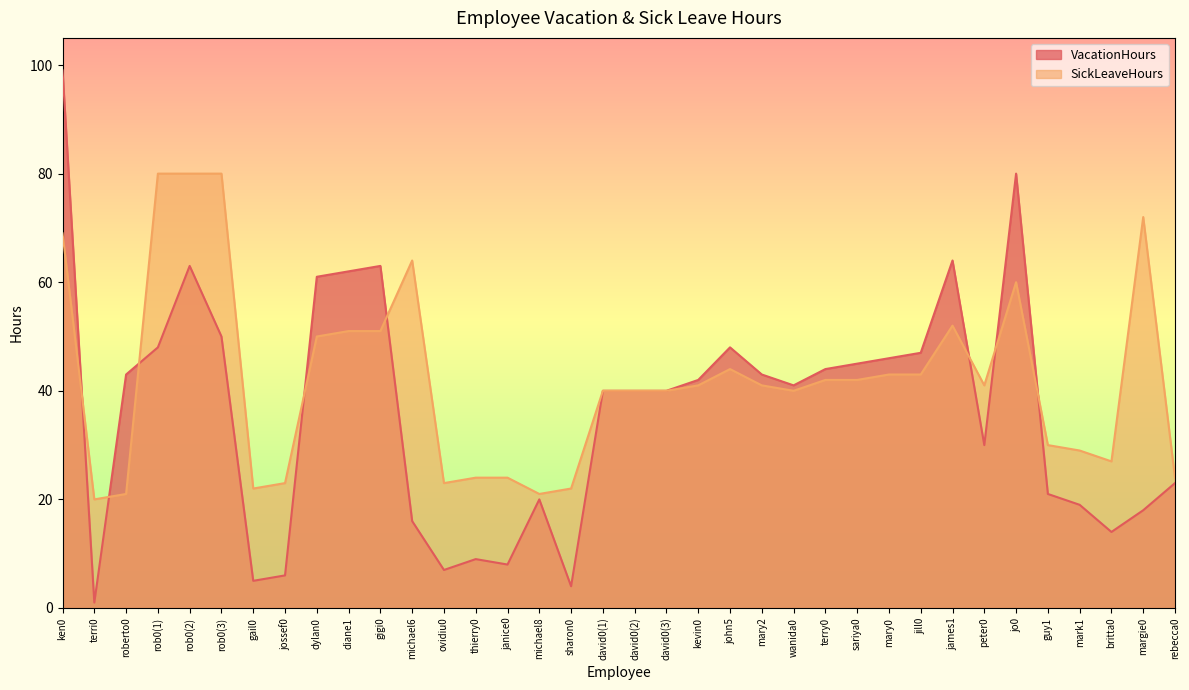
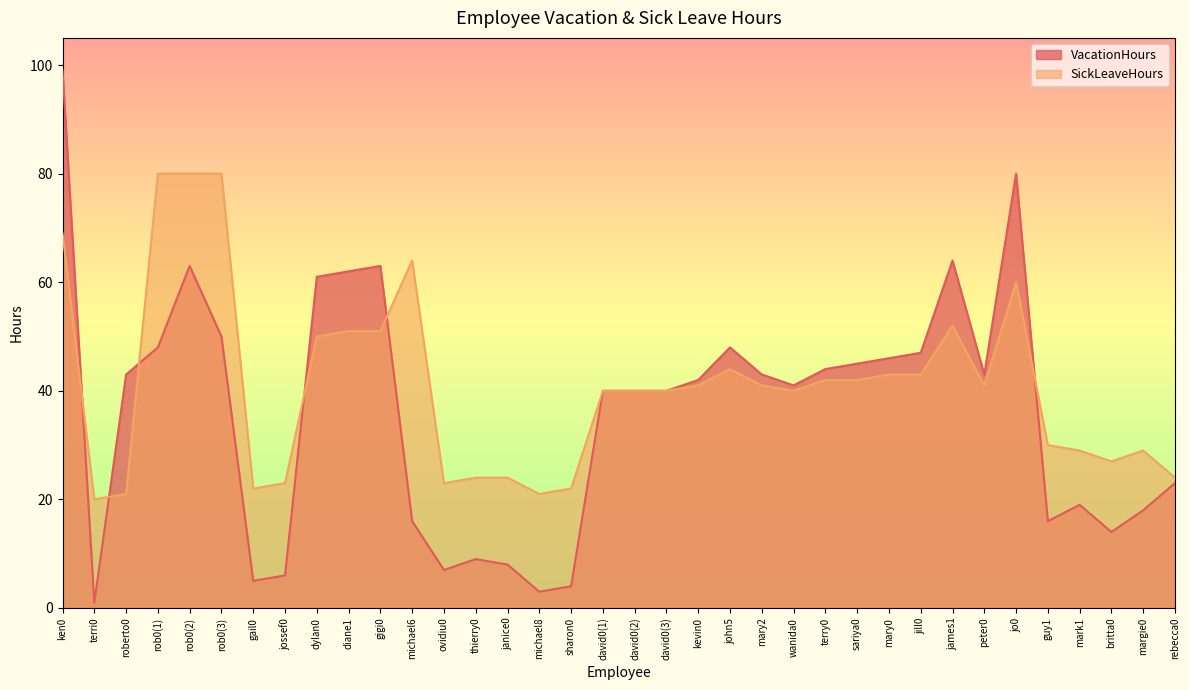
  {
    "VacationHours": {
      "ken0": 99,
      "terri0": 1,
      "roberto0": 43,
      "rob0(1)": 48,
      "rob0(2)": 63,
      "rob0(3)": 50,
      "gail0": 5,
      "jossef0": 6,
      "dylan0": 61,
      "diane1": 62,
      "gigi0": 63,
      "michael6": 16,
      "ovidiu0": 7,
      "thierry0": 9,
      "janice0": 8,
-     "michael8": 20,
+     "michael8": 3,
      "sharon0": 4,
      "kevin0": 42,
      "john5": 48,
      "mary2": 43,
      "wanida0": 41,
      "terry0": 44,
      "sariya0": 45,
      "mary0": 46,
      "jill0": 47,
      "james1": 64,
-     "peter0": 30,
+     "peter0": 43,
      "jo0": 80,
-     "guy1": 21,
+     "guy1": 16,
      "mark1": 19,
      "britta0": 14,
      "margie0": 18,
      "rebecca0": 23
    },
    "SickLeaveHours": {
      "ken0": 69,
      "terri0": 20,
      "roberto0": 21,
      "rob0(1)": 80,
      "rob0(2)": 80,
      "rob0(3)": 80,
      "gail0": 22,
      "jossef0": 23,
      "dylan0": 50,
      "diane1": 51,
      "gigi0": 51,
      "michael6": 64,
      "ovidiu0": 23,
      "thierry0": 24,
      "janice0": 24,
      "michael8": 21,
      "sharon0": 22,
      "kevin0": 41,
      "john5": 44,
      "mary2": 41,
      "wanida0": 40,
      "terry0": 42,
      "sariya0": 42,
      "mary0": 43,
      "jill0": 43,
      "james1": 52,
      "peter0": 41,
      "jo0": 60,
      "guy1": 30,
      "mark1": 29,
      "britta0": 27,
-     "margie0": 72,
+     "margie0": 29,
      "rebecca0": 24
    }
  }
